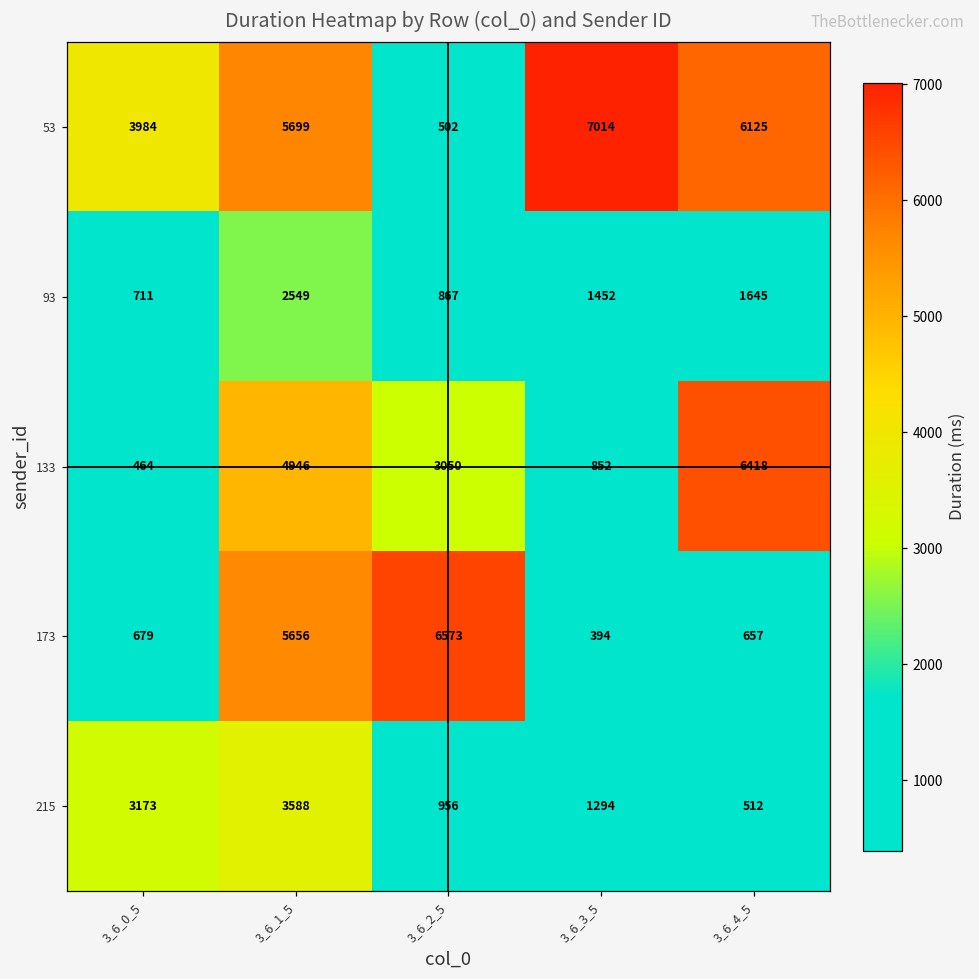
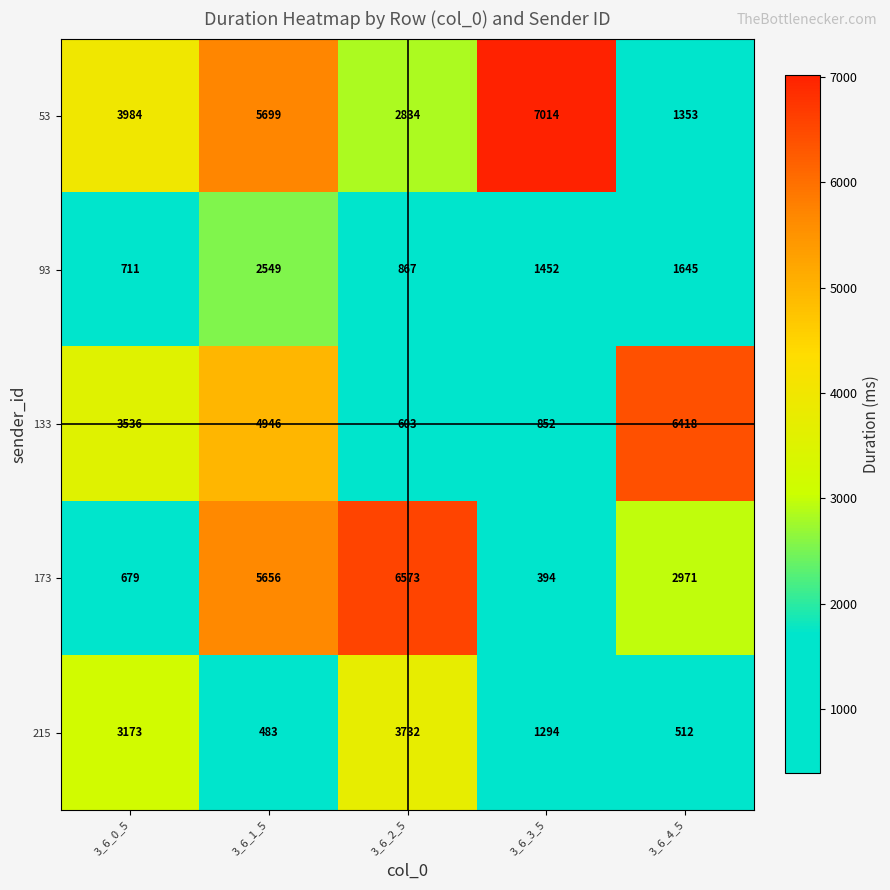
  {
    "53": {
      "3_6_0_5": 3984,
      "3_6_1_5": 5699,
-     "3_6_2_5": 502,
+     "3_6_2_5": 2834,
      "3_6_3_5": 7014,
-     "3_6_4_5": 6125
+     "3_6_4_5": 1353
    },
    "93": {
      "3_6_0_5": 711,
      "3_6_1_5": 2549,
      "3_6_2_5": 867,
      "3_6_3_5": 1452,
      "3_6_4_5": 1645
    },
    "133": {
-     "3_6_0_5": 464,
+     "3_6_0_5": 3536,
      "3_6_1_5": 4946,
-     "3_6_2_5": 3050,
+     "3_6_2_5": 603,
      "3_6_3_5": 852,
      "3_6_4_5": 6418
    },
    "173": {
      "3_6_0_5": 679,
      "3_6_1_5": 5656,
      "3_6_2_5": 6573,
      "3_6_3_5": 394,
-     "3_6_4_5": 657
+     "3_6_4_5": 2971
    },
    "215": {
      "3_6_0_5": 3173,
-     "3_6_1_5": 3588,
-     "3_6_2_5": 956,
+     "3_6_1_5": 483,
+     "3_6_2_5": 3732,
      "3_6_3_5": 1294,
      "3_6_4_5": 512
    }
  }
